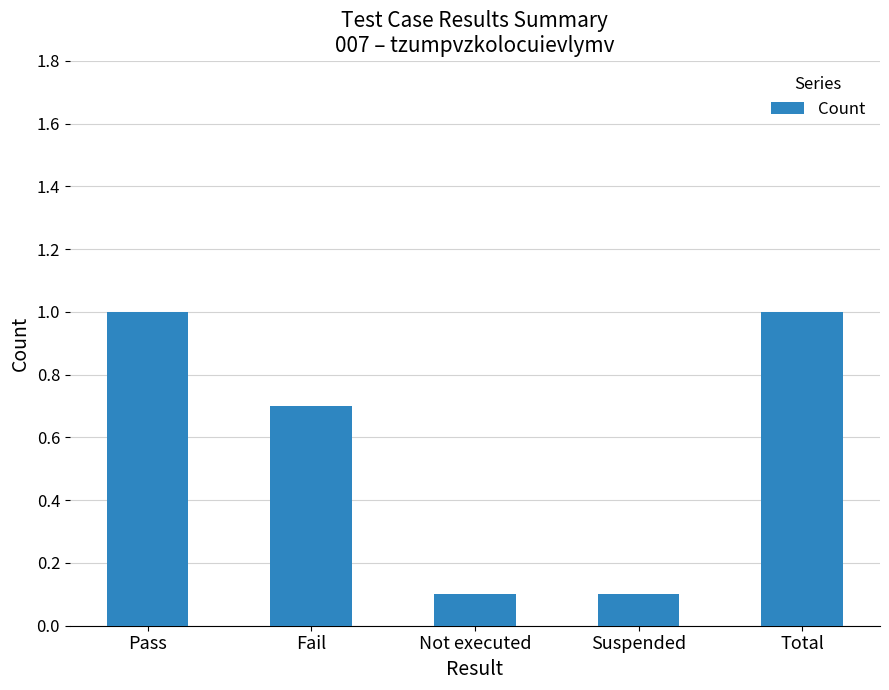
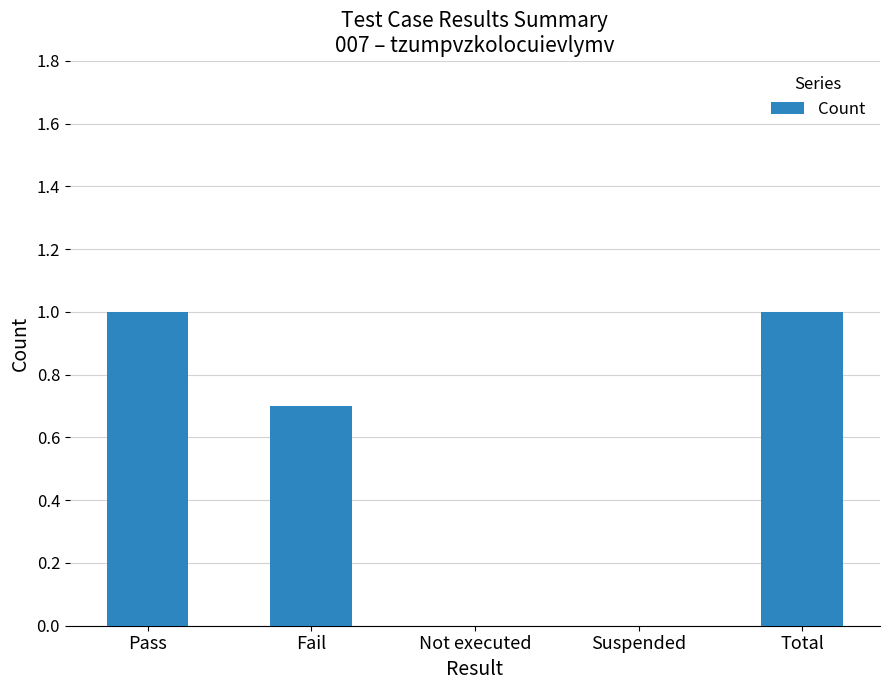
  {
    "Pass": 1.0,
    "Fail": 0.7,
-   "Not executed": 0.1,
-   "Suspended": 0.1,
+   "Not executed": 0.0,
+   "Suspended": 0.0,
    "Total": 1.0
  }
